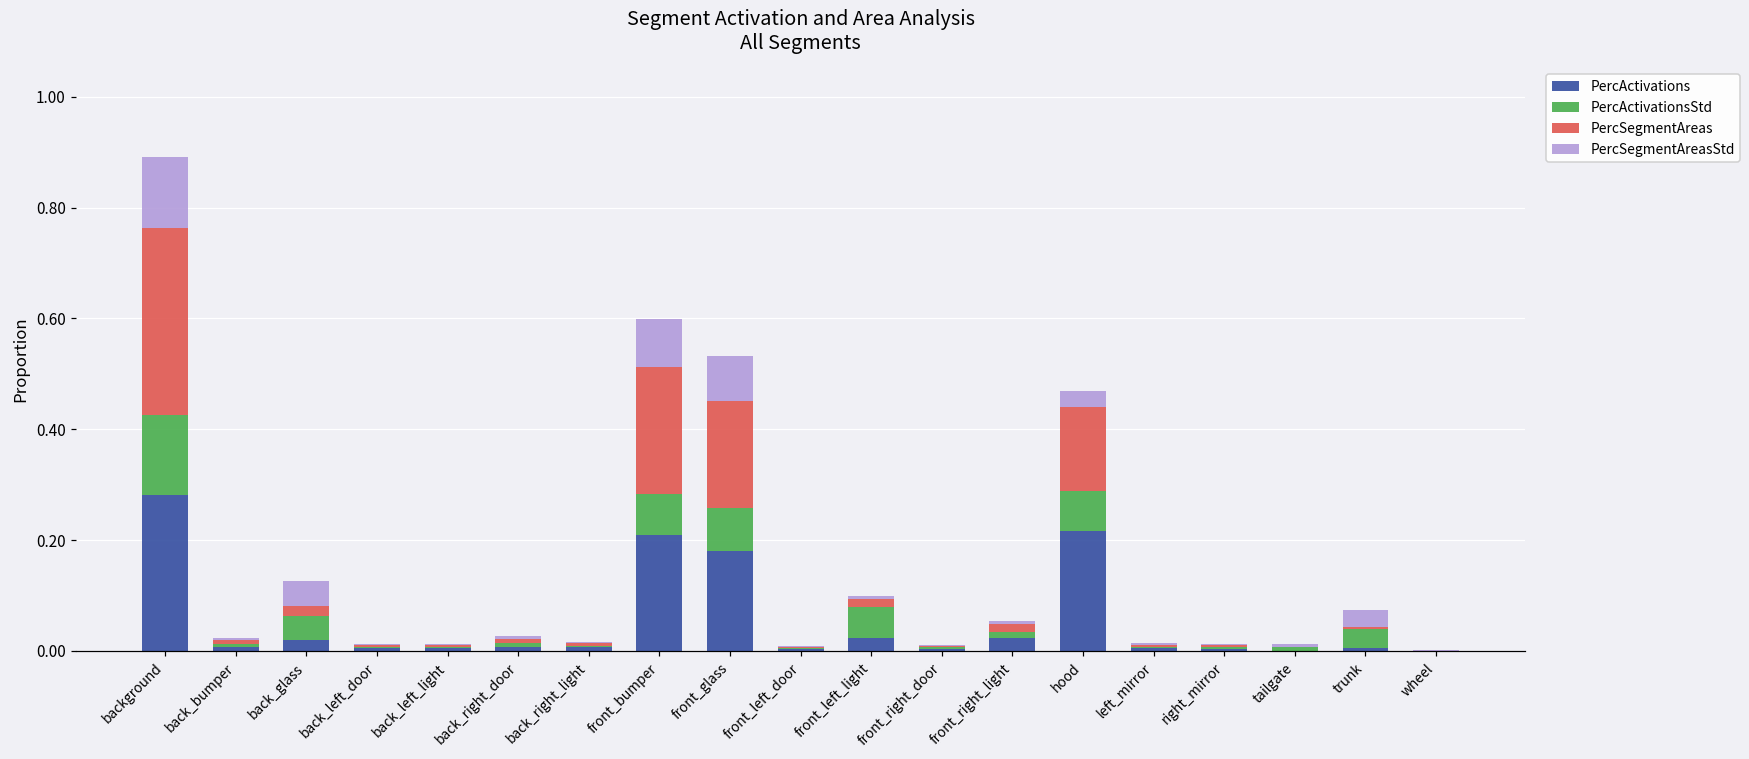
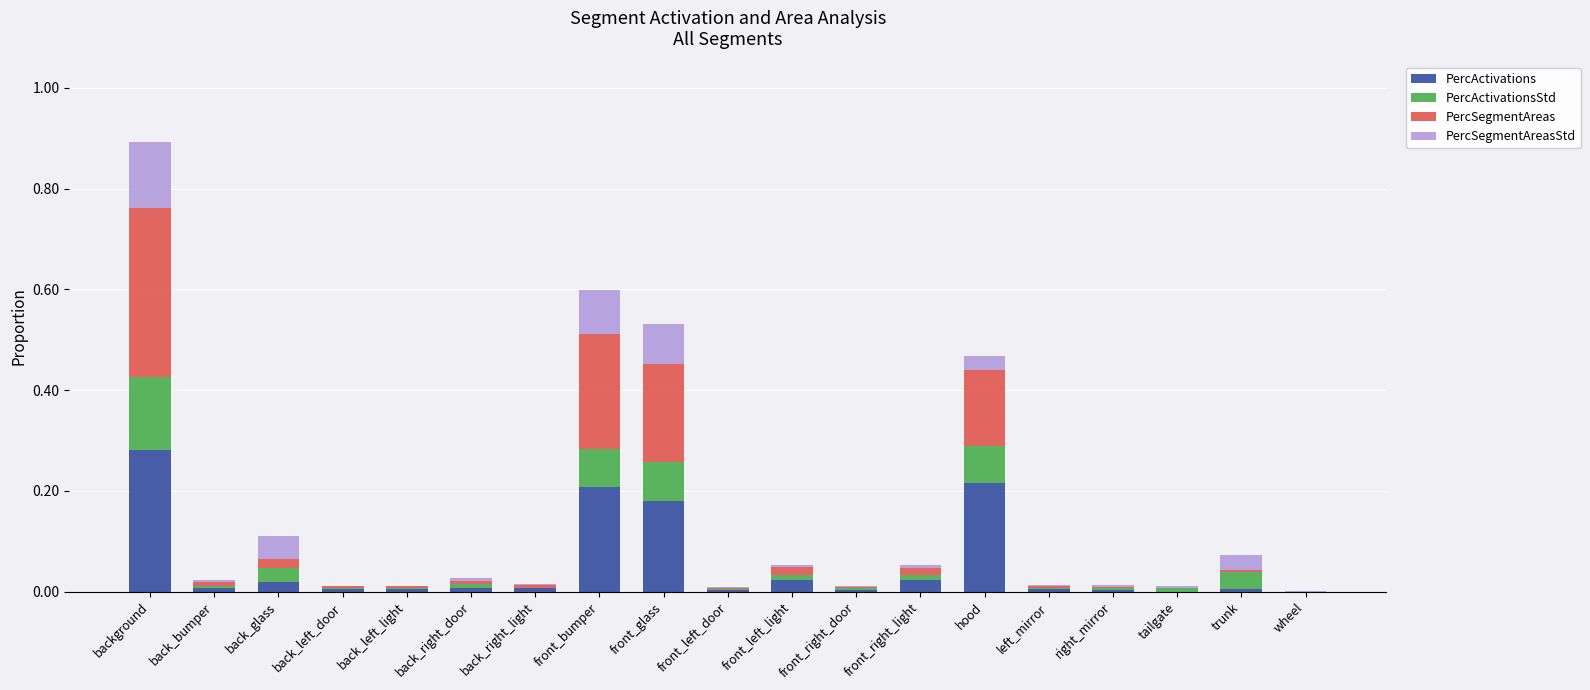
  {
    "PercActivations": {
      "background": 0.28,
      "back_bumper": 0.01,
      "back_glass": 0.02,
      "back_left_light": 0.01,
      "back_right_door": 0.01,
      "back_right_light": 0.01,
      "front_bumper": 0.21,
      "front_glass": 0.18,
      "front_left_light": 0.02,
      "front_right_light": 0.02,
      "hood": 0.22
    },
    "PercActivationsStd": {
      "background": 0.14,
      "back_bumper": 0.00,
-     "back_glass": 0.04,
+     "back_glass": 0.03,
      "back_right_door": 0.01,
      "front_bumper": 0.07,
      "front_glass": 0.08,
-     "front_left_light": 0.06,
+     "front_left_light": 0.01,
      "front_right_light": 0.01,
      "hood": 0.07,
      "tailgate": 0.01,
      "trunk": 0.03
    },
    "PercSegmentAreas": {
      "background": 0.34,
      "back_bumper": 0.01,
      "back_glass": 0.02,
      "back_right_door": 0.01,
      "back_right_light": 0.01,
      "front_bumper": 0.23,
      "front_glass": 0.19,
      "front_left_light": 0.01,
      "front_right_light": 0.01,
      "hood": 0.15
    },
    "PercSegmentAreasStd": {
      "background": 0.13,
      "back_glass": 0.04,
      "back_right_door": 0.01,
      "front_bumper": 0.09,
      "front_glass": 0.08,
      "front_left_light": 0.01,
      "front_right_light": 0.01,
      "hood": 0.03,
      "tailgate": 0.01,
      "trunk": 0.03
    }
  }
